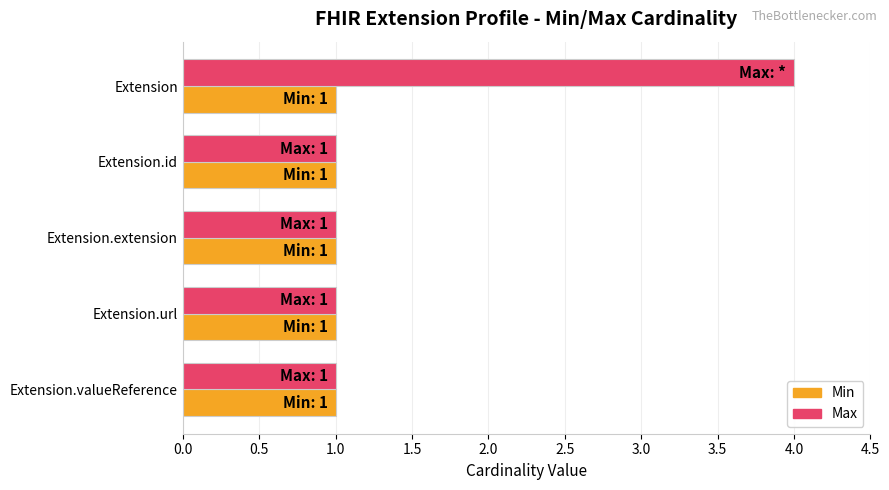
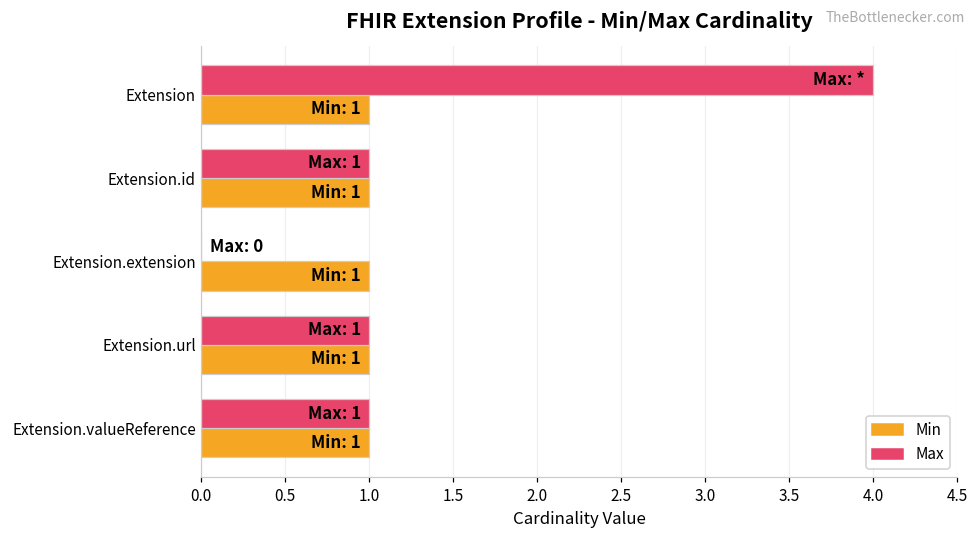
  {
    "Min": {
      "Extension": 1,
      "Extension.id": 1,
      "Extension.extension": 1,
      "Extension.url": 1,
      "Extension.valueReference": 1
    },
    "Max": {
      "Extension.id": 1,
-     "Extension.extension": 1,
+     "Extension.extension": 0,
      "Extension.url": 1,
      "Extension.valueReference": 1
    }
  }
